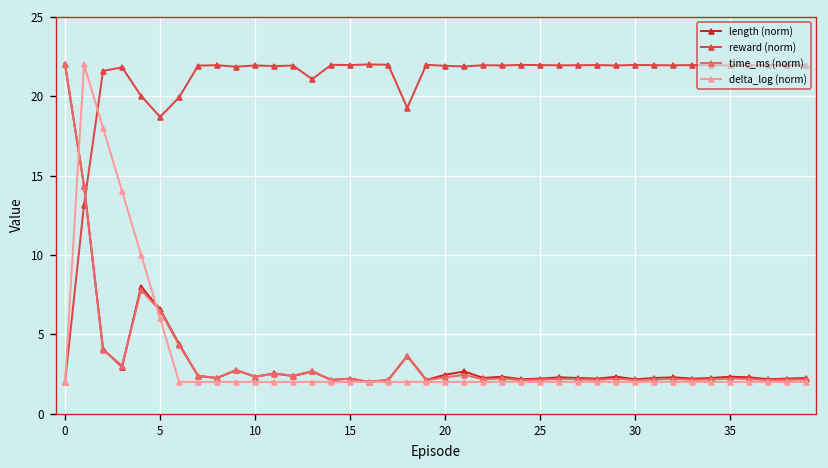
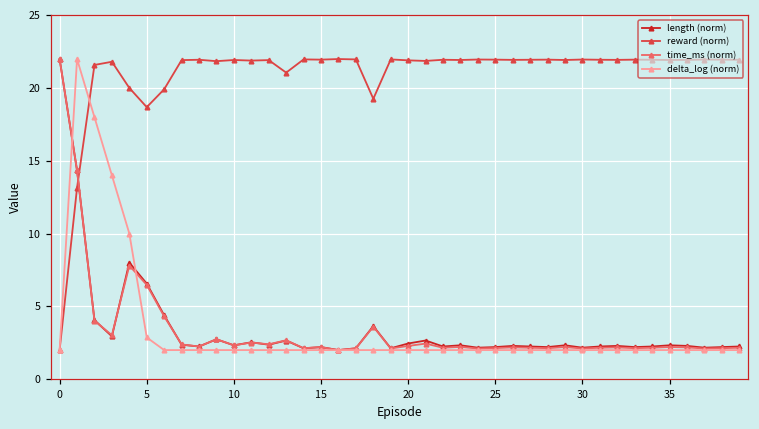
  {
    "delta_log (norm)": {
-     "5": 6.0,
+     "5": 2.9,
      "10": 2.0,
      "15": 2.0,
      "20": 2.0,
      "35": 2.0
    }
  }
